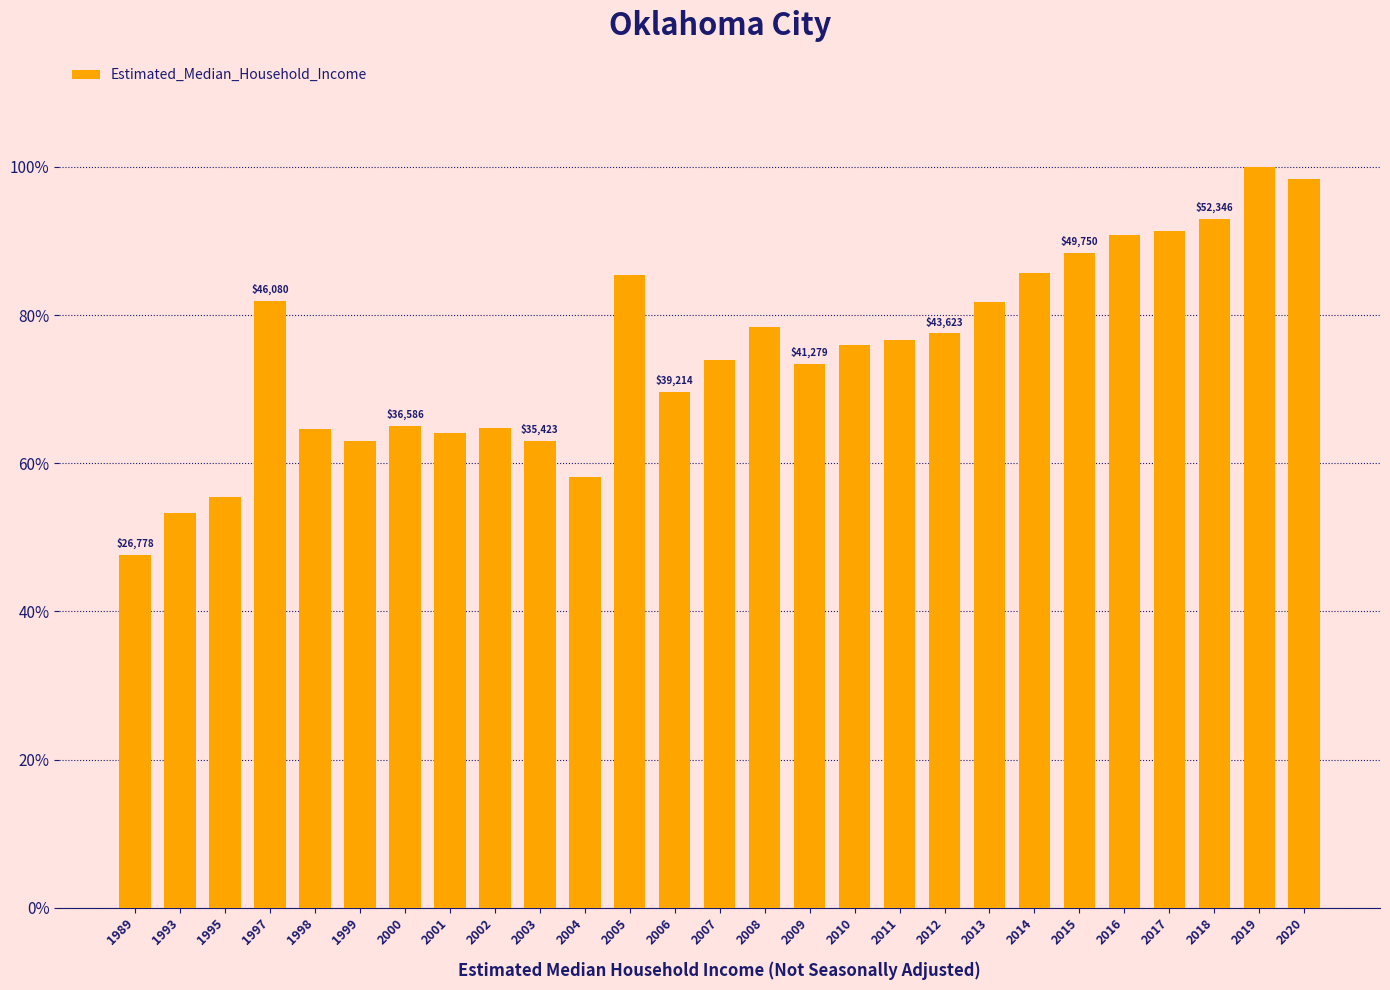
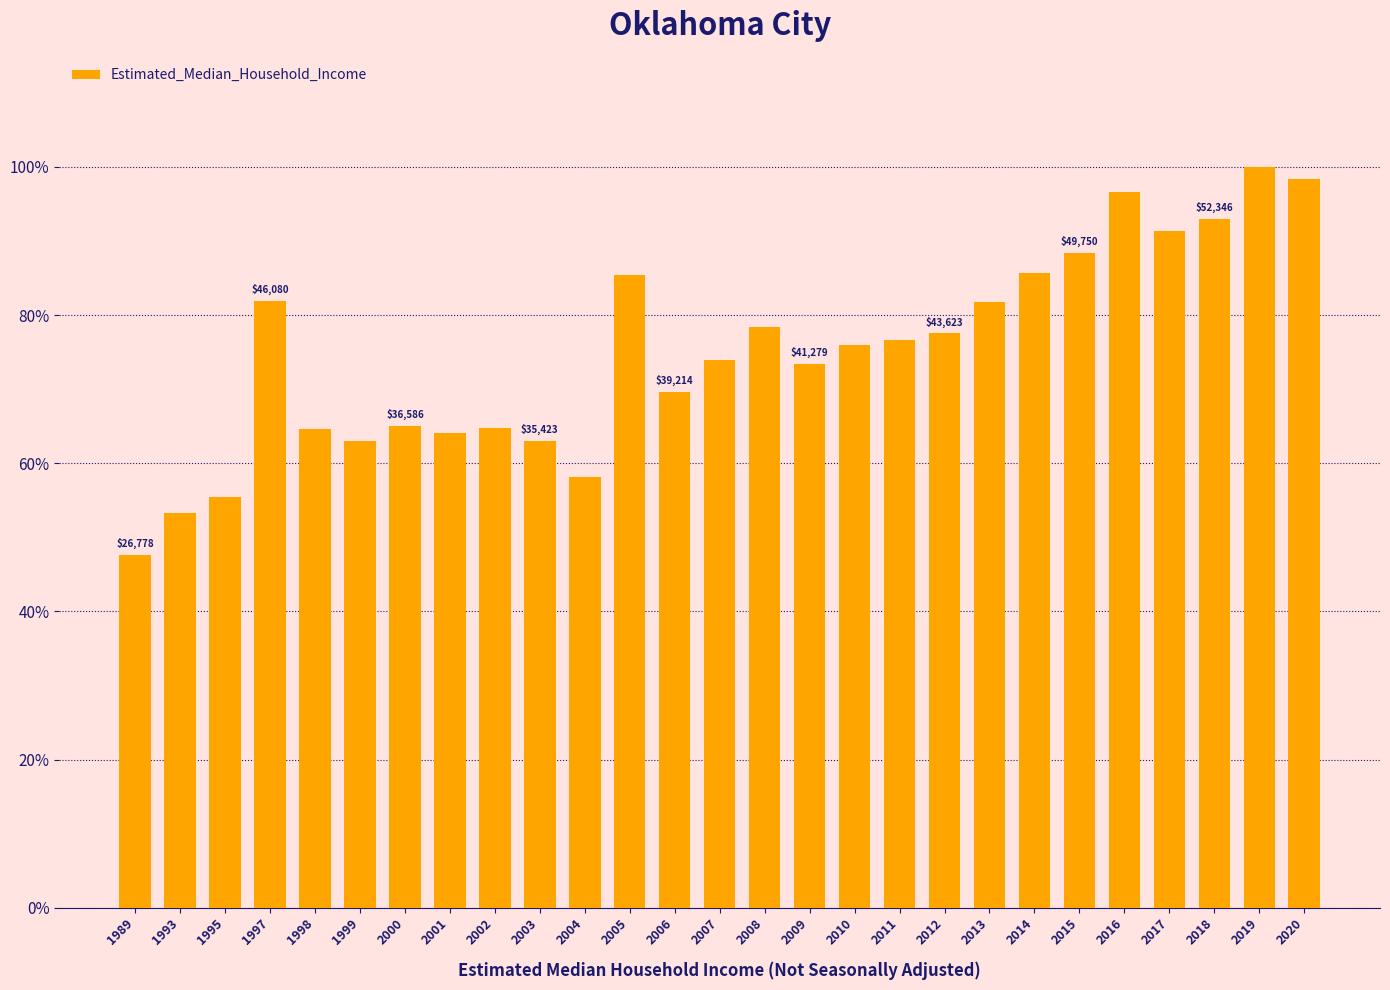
  {
    "1993": "53%",
    "1995": "55%",
    "1998": "65%",
    "1999": "63%",
    "2001": "64%",
    "2002": "65%",
    "2004": "58%",
    "2005": "85%",
    "2007": "74%",
    "2008": "78%",
    "2010": "76%",
    "2011": "77%",
    "2013": "82%",
    "2014": "86%",
-   "2016": "91%",
+   "2016": "97%",
    "2017": "91%",
    "2019": "100%",
    "2020": "98%"
  }
